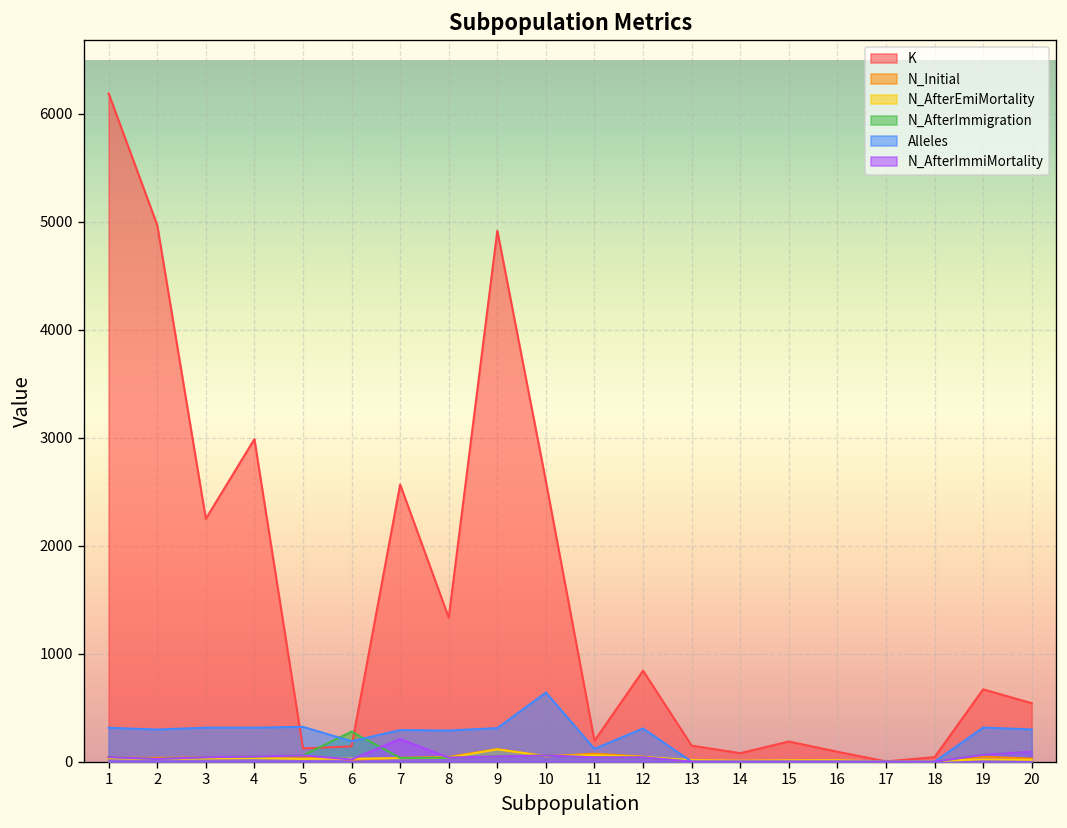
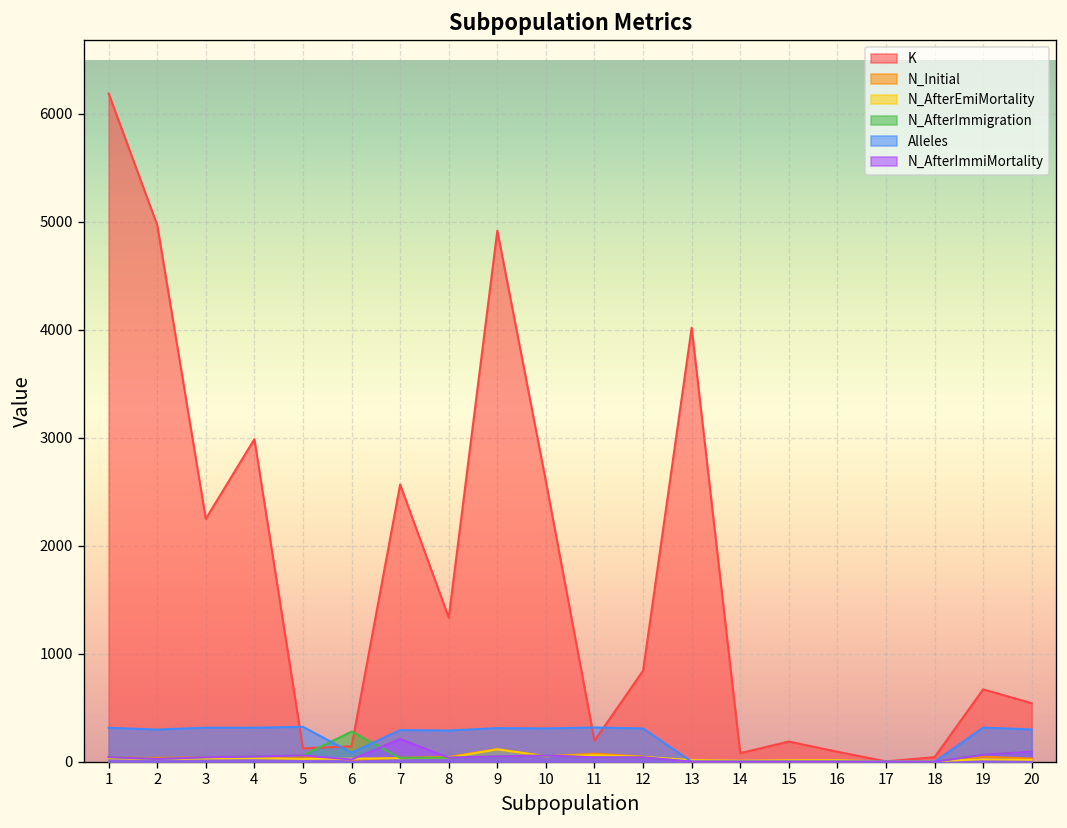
  {
    "K": {
      "1": 6200,
      "2": 5000,
      "3": 2300,
      "4": 3000,
      "5": 100,
      "6": 100,
      "7": 2600,
      "8": 1300,
      "9": 4900,
      "10": 2600,
      "11": 200,
      "12": 800,
-     "13": 100,
+     "13": 4000,
      "14": 100,
      "15": 200,
      "16": 100,
      "18": 0,
      "19": 700,
      "20": 500
    },
    "N_AfterImmigration": {
      "6": 300
    },
    "Alleles": {
      "1": 300,
      "2": 300,
      "3": 300,
      "4": 300,
      "5": 300,
-     "6": 200,
+     "6": 100,
      "7": 300,
      "8": 300,
      "9": 300,
-     "10": 600,
-     "11": 100,
+     "10": 300,
+     "11": 300,
      "12": 300,
      "19": 300,
      "20": 300
    },
    "N_AfterImmiMortality": {
      "7": 200
    }
  }
